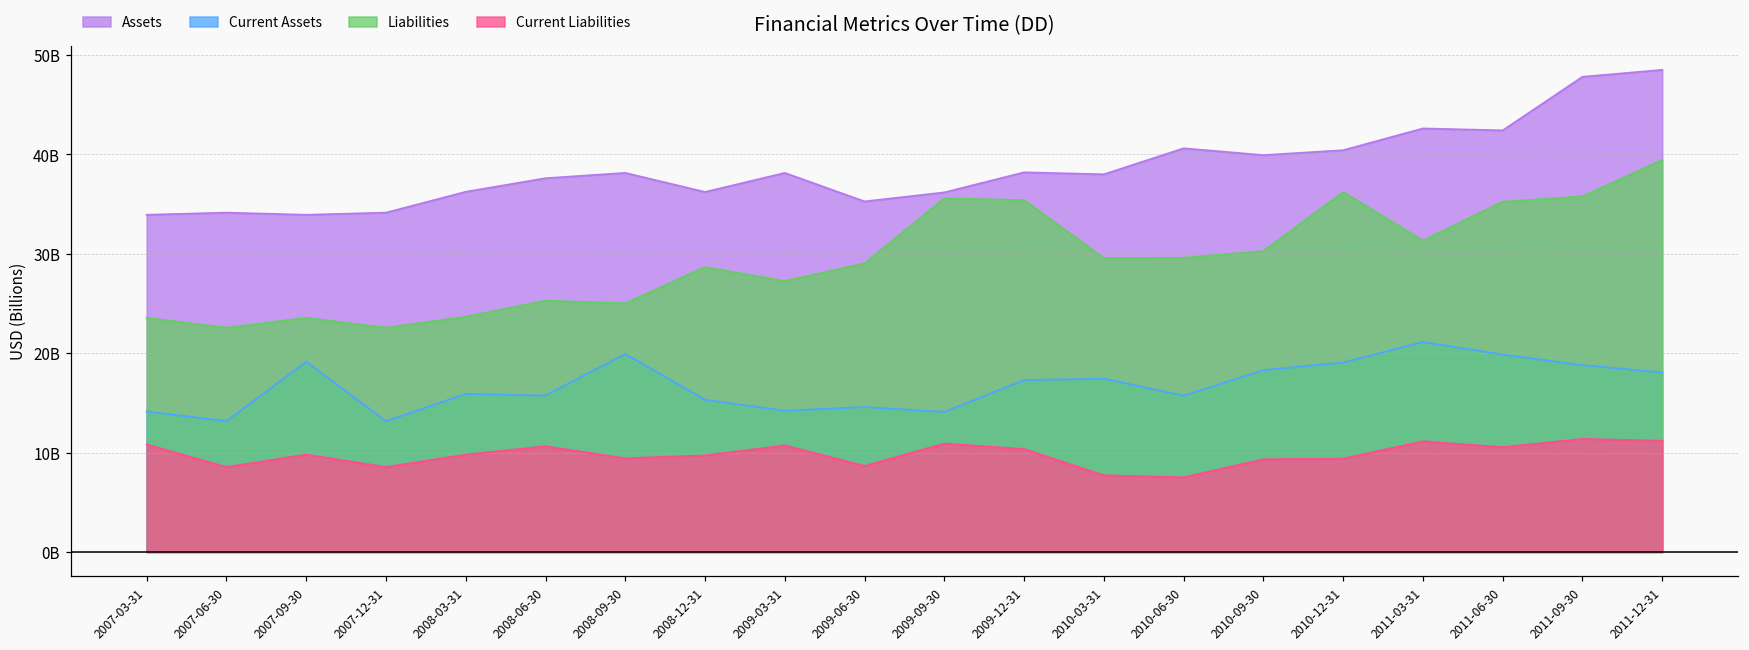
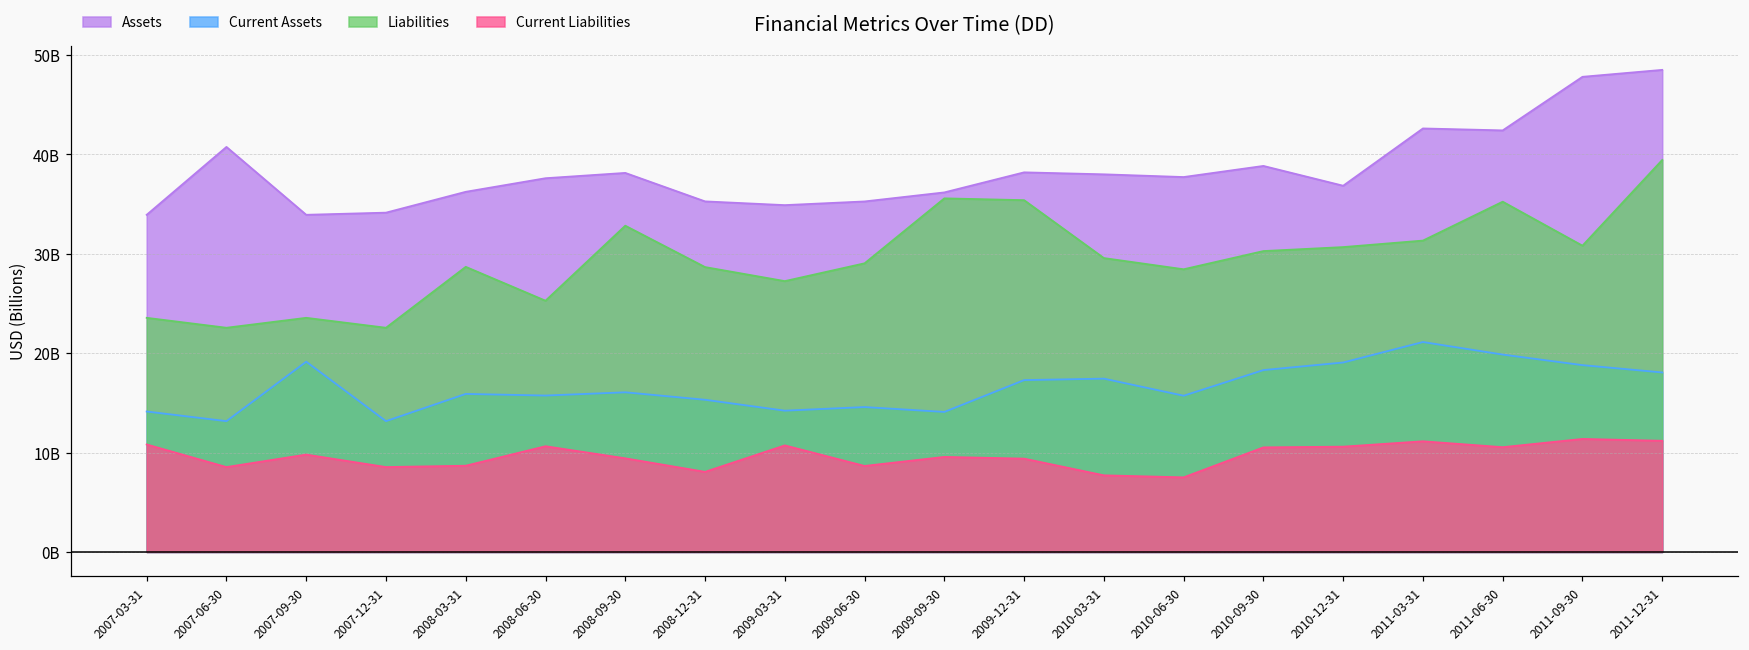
  {
    "Assets": {
      "2007-03-31": 34000000000,
-     "2007-06-30": 34000000000,
+     "2007-06-30": 41000000000,
      "2007-09-30": 34000000000,
      "2007-12-31": 34000000000,
      "2008-03-31": 36000000000,
      "2008-06-30": 38000000000,
      "2008-09-30": 38000000000,
-     "2008-12-31": 36000000000,
-     "2009-03-31": 38000000000,
+     "2008-12-31": 35000000000,
+     "2009-03-31": 35000000000,
      "2009-06-30": 35000000000,
      "2009-09-30": 36000000000,
      "2009-12-31": 38000000000,
      "2010-03-31": 38000000000,
-     "2010-06-30": 41000000000,
-     "2010-09-30": 40000000000,
-     "2010-12-31": 40000000000,
+     "2010-06-30": 38000000000,
+     "2010-09-30": 39000000000,
+     "2010-12-31": 37000000000,
      "2011-03-31": 43000000000,
      "2011-06-30": 42000000000,
      "2011-09-30": 48000000000,
      "2011-12-31": 48000000000
    },
    "Current Assets": {
      "2007-03-31": 14000000000,
      "2007-06-30": 13000000000,
      "2007-09-30": 19000000000,
      "2007-12-31": 13000000000,
      "2008-03-31": 16000000000,
      "2008-06-30": 16000000000,
-     "2008-09-30": 20000000000,
+     "2008-09-30": 16000000000,
      "2008-12-31": 15000000000,
      "2009-03-31": 14000000000,
      "2009-06-30": 15000000000,
      "2009-09-30": 14000000000,
      "2009-12-31": 17000000000,
      "2010-03-31": 17000000000,
      "2010-06-30": 16000000000,
      "2010-09-30": 18000000000,
      "2010-12-31": 19000000000,
      "2011-03-31": 21000000000,
      "2011-06-30": 20000000000,
      "2011-09-30": 19000000000,
      "2011-12-31": 18000000000
    },
    "Liabilities": {
      "2007-03-31": 24000000000,
      "2007-06-30": 23000000000,
      "2007-09-30": 24000000000,
      "2007-12-31": 23000000000,
-     "2008-03-31": 24000000000,
+     "2008-03-31": 29000000000,
      "2008-06-30": 25000000000,
-     "2008-09-30": 25000000000,
+     "2008-09-30": 33000000000,
      "2008-12-31": 29000000000,
      "2009-03-31": 27000000000,
      "2009-06-30": 29000000000,
      "2009-09-30": 36000000000,
      "2009-12-31": 35000000000,
      "2010-03-31": 30000000000,
-     "2010-06-30": 30000000000,
+     "2010-06-30": 28000000000,
      "2010-09-30": 30000000000,
-     "2010-12-31": 36000000000,
+     "2010-12-31": 31000000000,
      "2011-03-31": 31000000000,
      "2011-06-30": 35000000000,
-     "2011-09-30": 36000000000,
+     "2011-09-30": 31000000000,
      "2011-12-31": 39000000000
    },
    "Current Liabilities": {
      "2007-03-31": 11000000000,
      "2007-06-30": 9000000000,
      "2007-09-30": 10000000000,
      "2007-12-31": 9000000000,
-     "2008-03-31": 10000000000,
+     "2008-03-31": 9000000000,
      "2008-06-30": 11000000000,
      "2008-09-30": 9000000000,
-     "2008-12-31": 10000000000,
+     "2008-12-31": 8000000000,
      "2009-03-31": 11000000000,
      "2009-06-30": 9000000000,
-     "2009-09-30": 11000000000,
-     "2009-12-31": 10000000000,
+     "2009-09-30": 10000000000,
+     "2009-12-31": 9000000000,
      "2010-03-31": 8000000000,
      "2010-06-30": 8000000000,
-     "2010-09-30": 9000000000,
-     "2010-12-31": 9000000000,
+     "2010-09-30": 11000000000,
+     "2010-12-31": 11000000000,
      "2011-03-31": 11000000000,
      "2011-06-30": 11000000000,
      "2011-09-30": 11000000000,
      "2011-12-31": 11000000000
    }
  }
